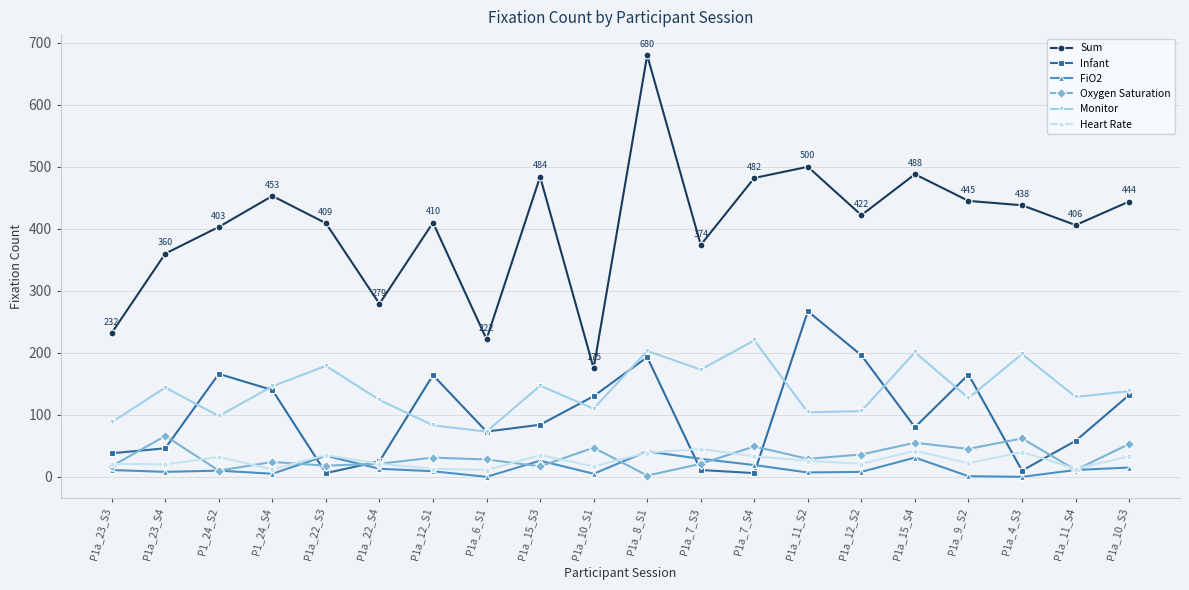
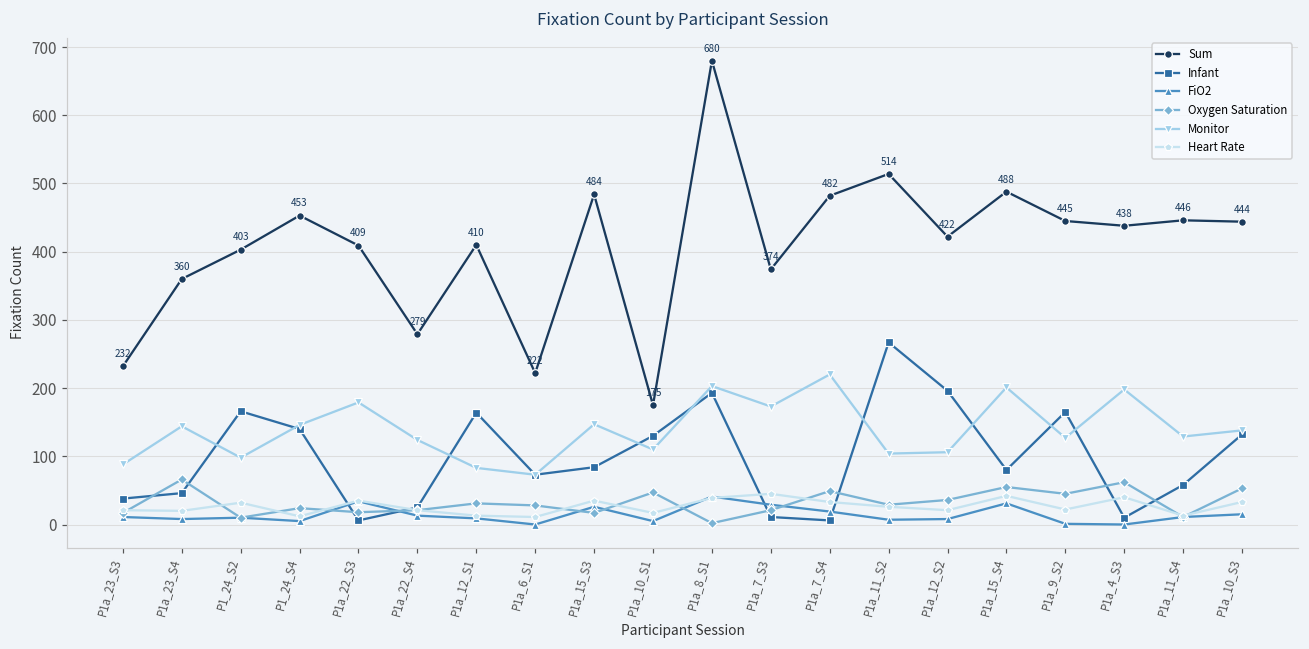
  {
    "Sum": {
      "P1a_23_S3": 232,
      "P1a_23_S4": 360,
      "P1_24_S2": 403,
      "P1_24_S4": 453,
      "P1a_22_S3": 409,
      "P1a_22_S4": 279,
      "P1a_12_S1": 410,
      "P1a_6_S1": 222,
      "P1a_15_S3": 484,
      "P1a_10_S1": 175,
      "P1a_8_S1": 680,
      "P1a_7_S3": 374,
      "P1a_7_S4": 482,
-     "P1a_11_S2": 500,
+     "P1a_11_S2": 514,
      "P1a_12_S2": 422,
      "P1a_15_S4": 488,
      "P1a_9_S2": 445,
      "P1a_4_S3": 438,
-     "P1a_11_S4": 406,
+     "P1a_11_S4": 446,
      "P1a_10_S3": 444
    }
  }
